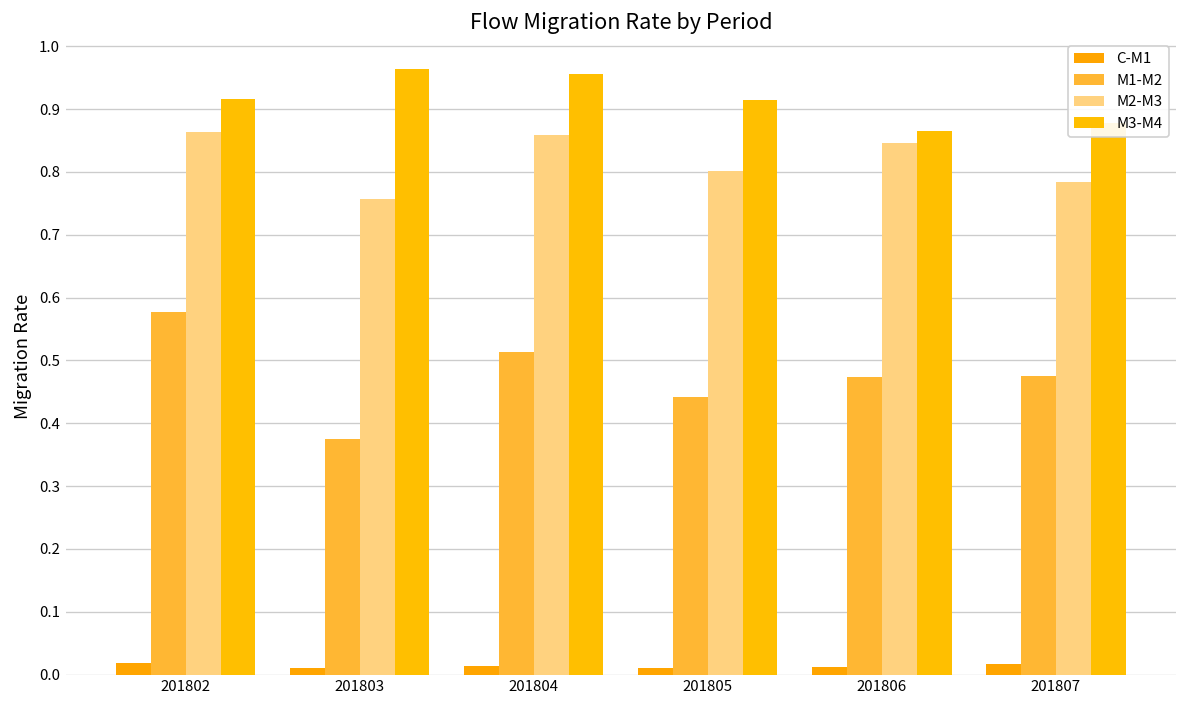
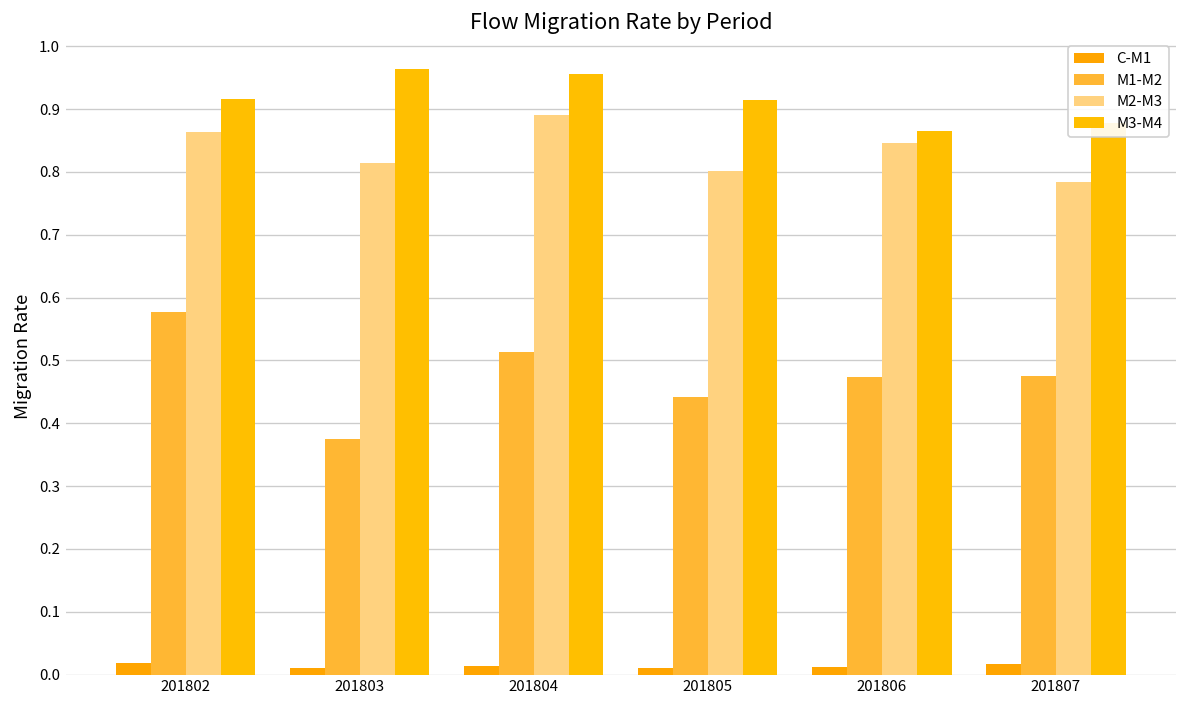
  {
    "M2-M3": {
      "201802": 0.86,
-     "201803": 0.76,
-     "201804": 0.86,
+     "201803": 0.81,
+     "201804": 0.89,
      "201805": 0.80,
      "201806": 0.85,
      "201807": 0.78
    }
  }
